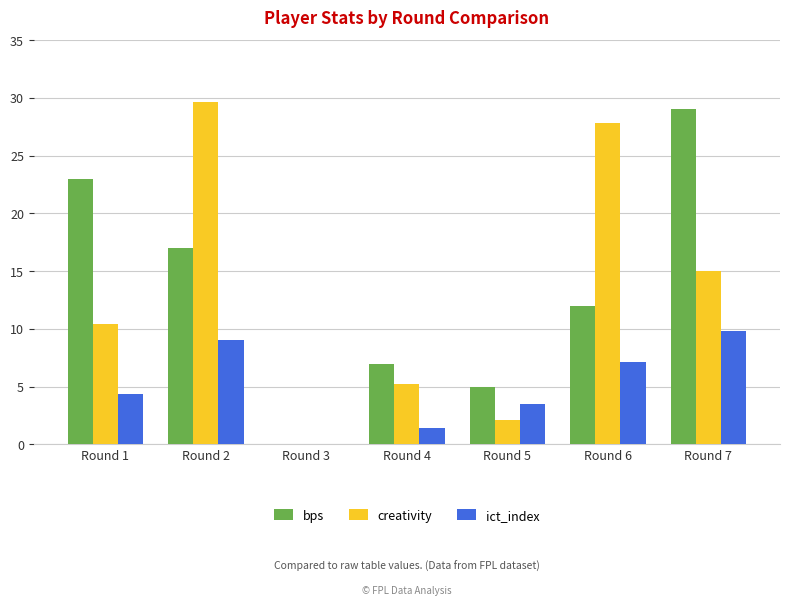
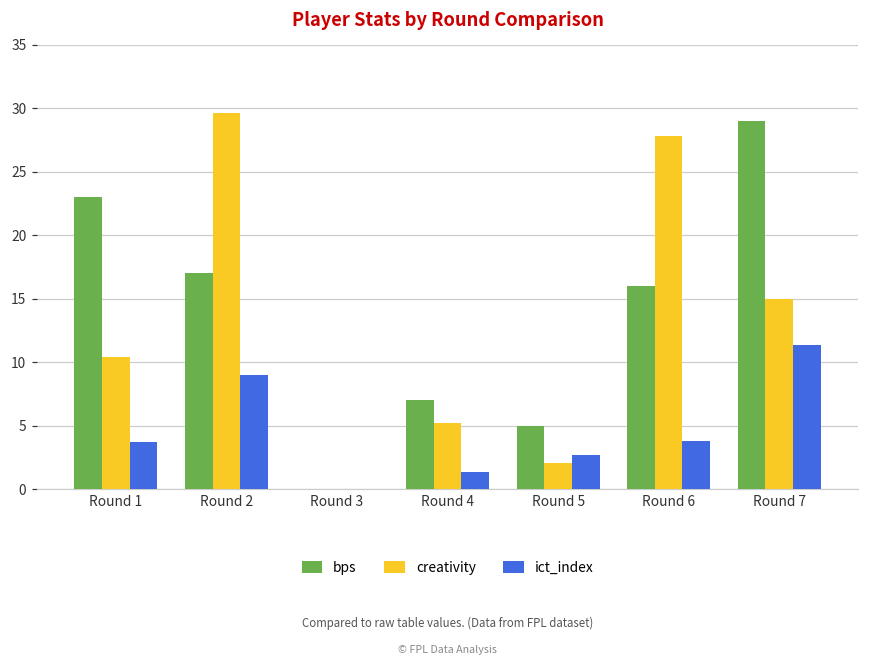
  {
    "bps": {
      "Round 1": 23,
      "Round 2": 17,
      "Round 3": 0,
      "Round 4": 7,
      "Round 5": 5,
-     "Round 6": 12,
+     "Round 6": 16,
      "Round 7": 29
    },
    "creativity": {
      "Round 1": 10.4,
      "Round 2": 29.6,
      "Round 3": 0.0,
      "Round 4": 5.2,
      "Round 5": 2.1,
      "Round 6": 27.8,
      "Round 7": 15.0
    },
    "ict_index": {
-     "Round 1": 4.4,
+     "Round 1": 3.7,
      "Round 2": 9.0,
      "Round 3": 0.0,
      "Round 4": 1.4,
-     "Round 5": 3.5,
-     "Round 6": 7.1,
-     "Round 7": 9.8
+     "Round 5": 2.7,
+     "Round 6": 3.8,
+     "Round 7": 11.4
    }
  }
